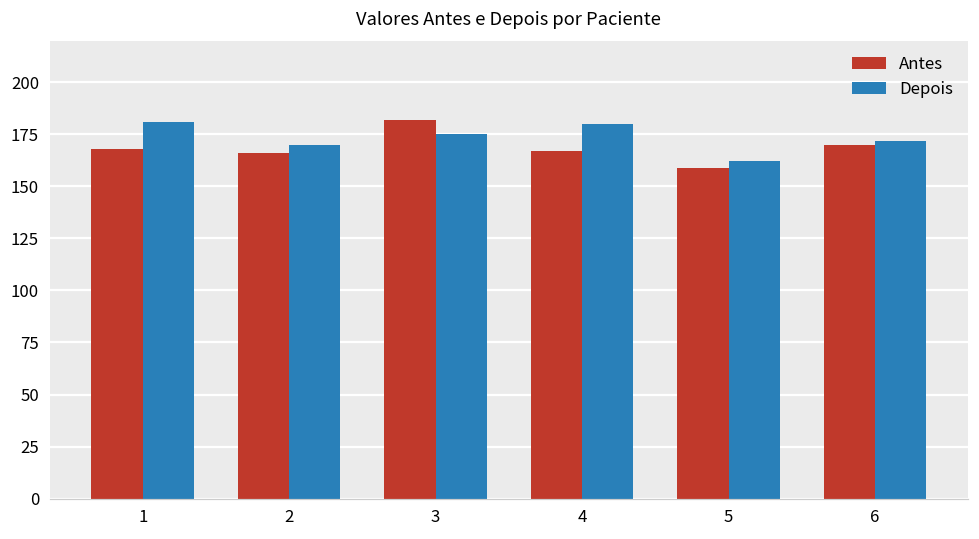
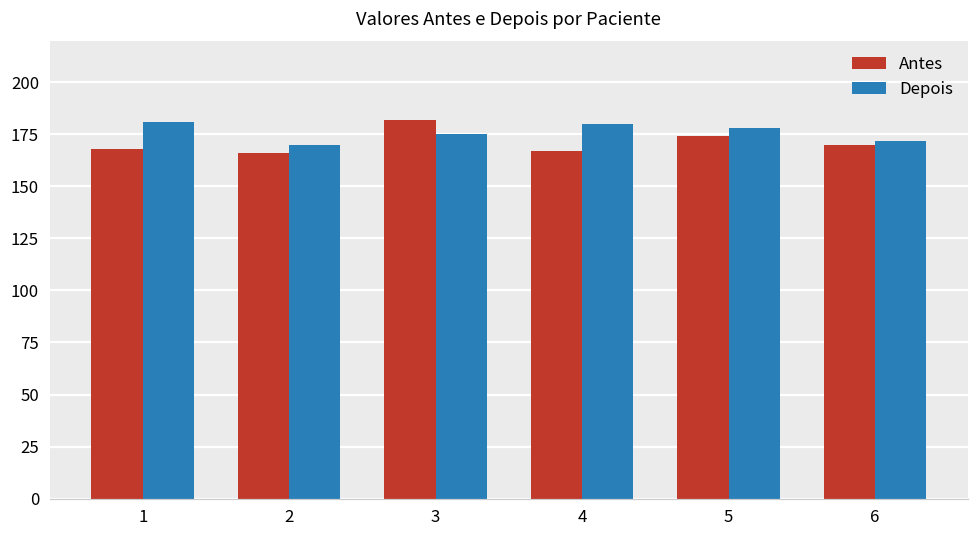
  {
    "Antes": {
      "1": 168,
      "2": 166,
      "3": 182,
      "4": 167,
-     "5": 159,
+     "5": 174,
      "6": 170
    },
    "Depois": {
      "1": 181,
      "2": 170,
      "3": 175,
      "4": 180,
-     "5": 162,
+     "5": 178,
      "6": 172
    }
  }
